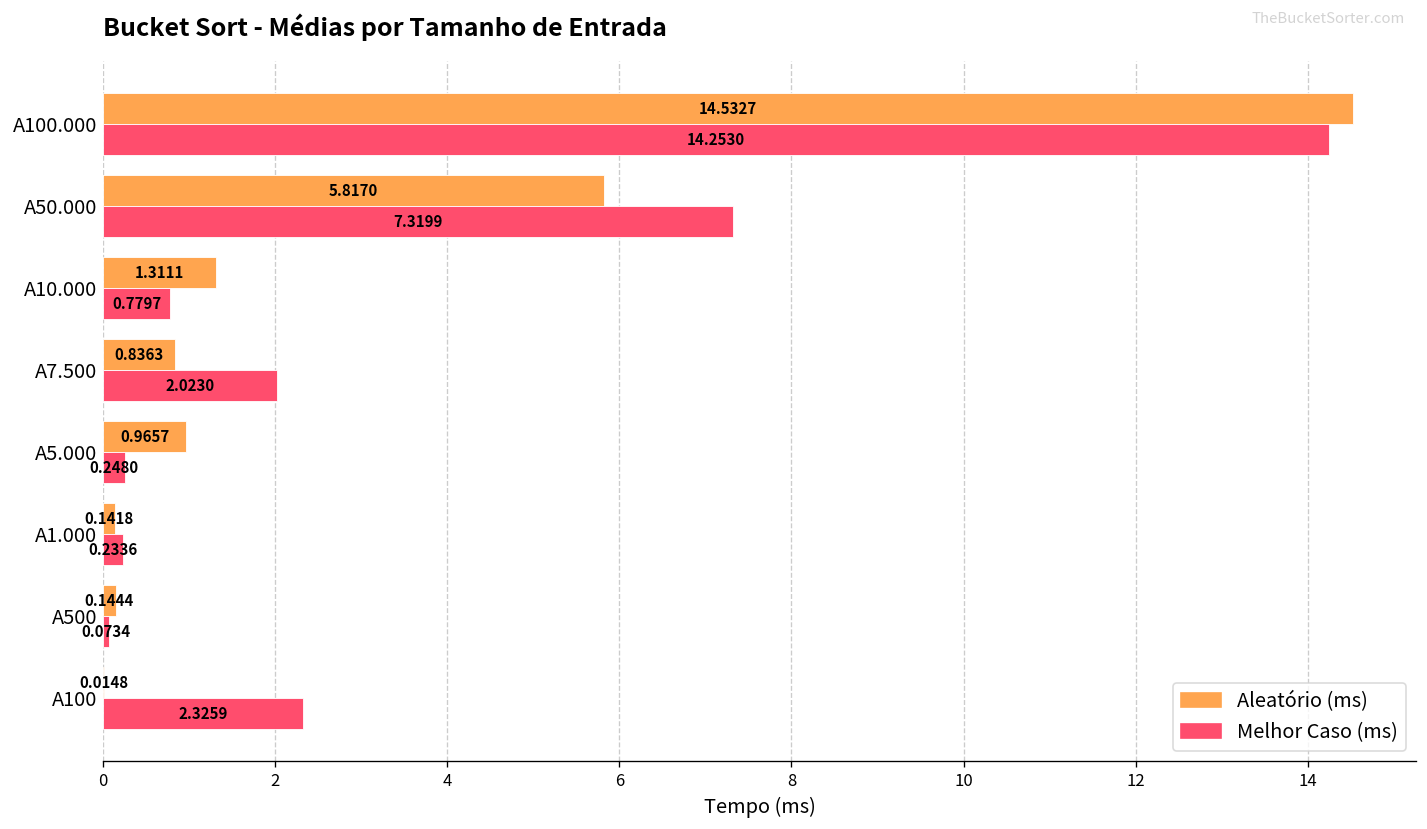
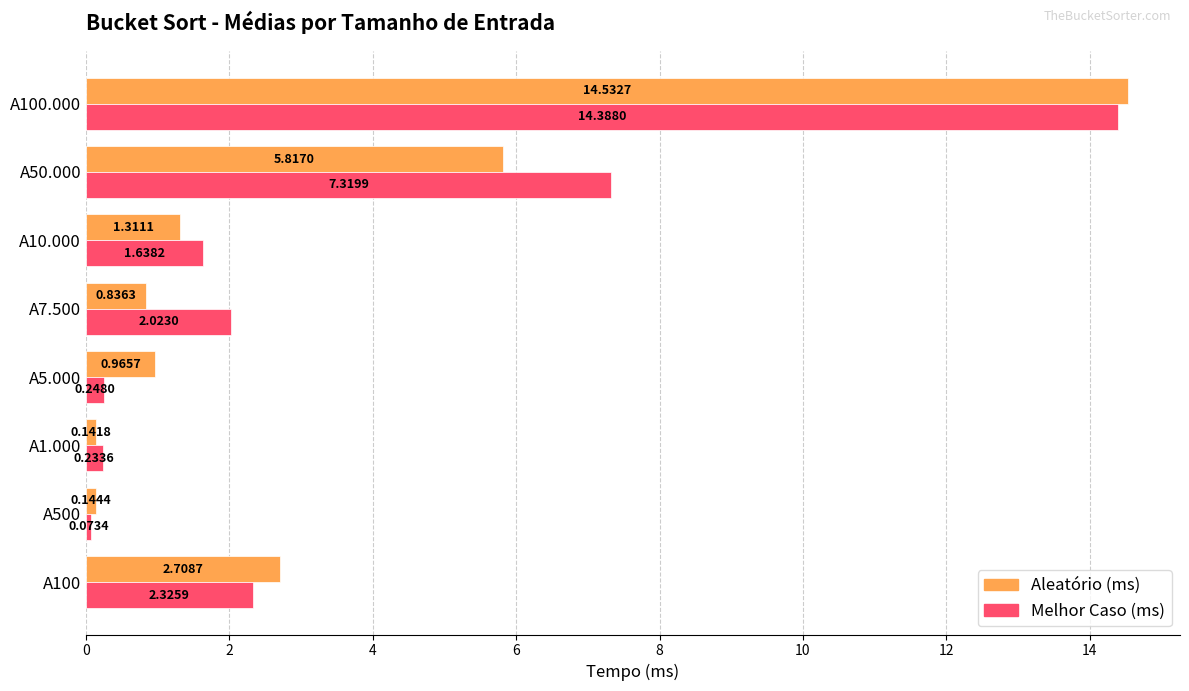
  {
    "Aleatório (ms)": {
      "A100.000": 14.5327,
      "A50.000": 5.8170,
      "A10.000": 1.3111,
      "A7.500": 0.8363,
      "A5.000": 0.9657,
      "A1.000": 0.1418,
      "A500": 0.1444,
-     "A100": 0.0148
+     "A100": 2.7087
    },
    "Melhor Caso (ms)": {
-     "A100.000": 14.2530,
+     "A100.000": 14.3880,
      "A50.000": 7.3199,
-     "A10.000": 0.7797,
+     "A10.000": 1.6382,
      "A7.500": 2.0230,
      "A5.000": 0.2480,
      "A1.000": 0.2336,
      "A500": 0.0734,
      "A100": 2.3259
    }
  }
